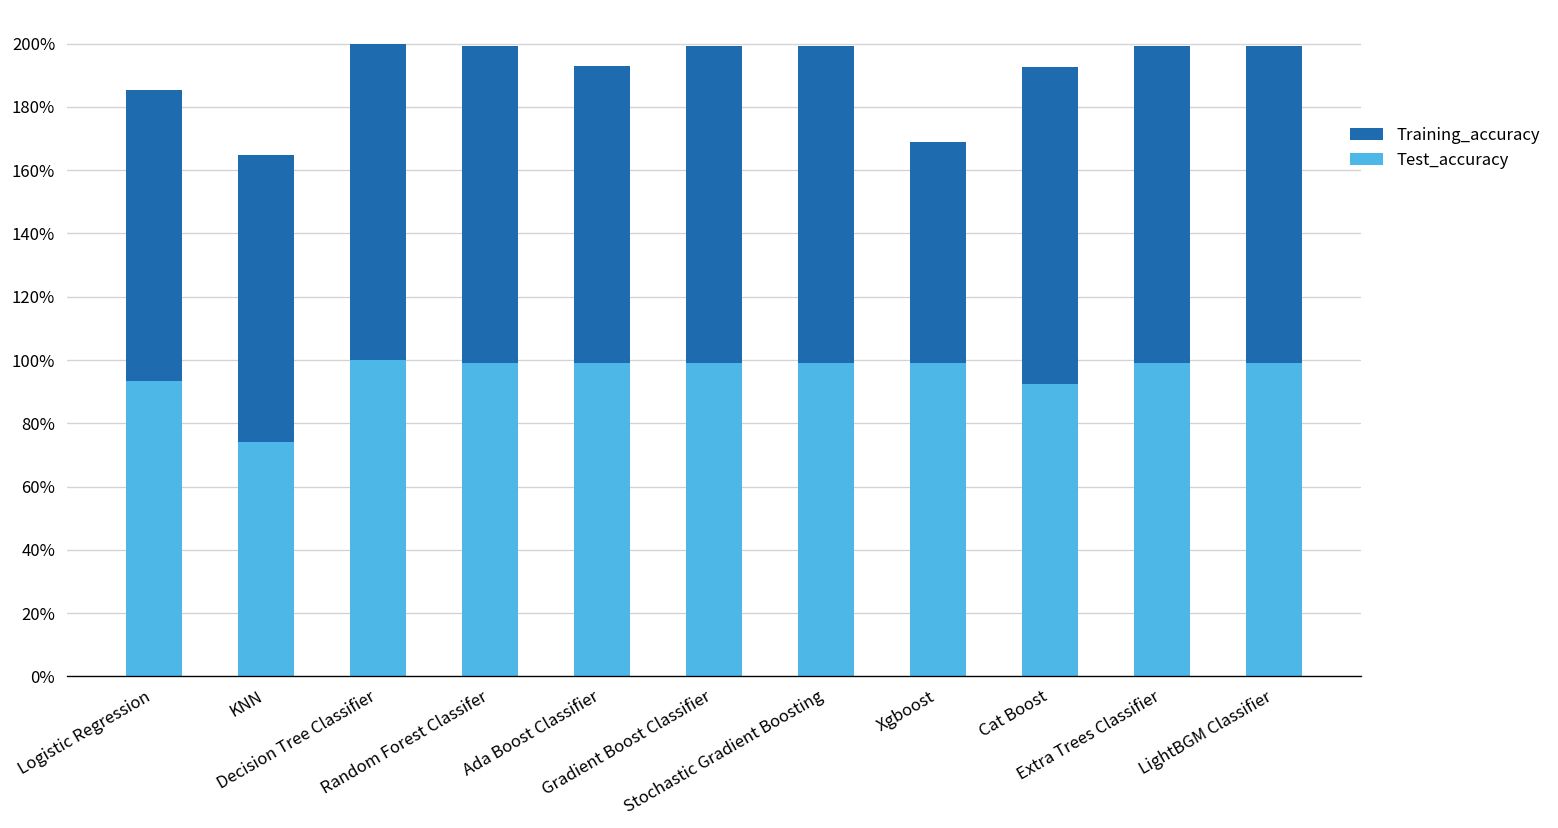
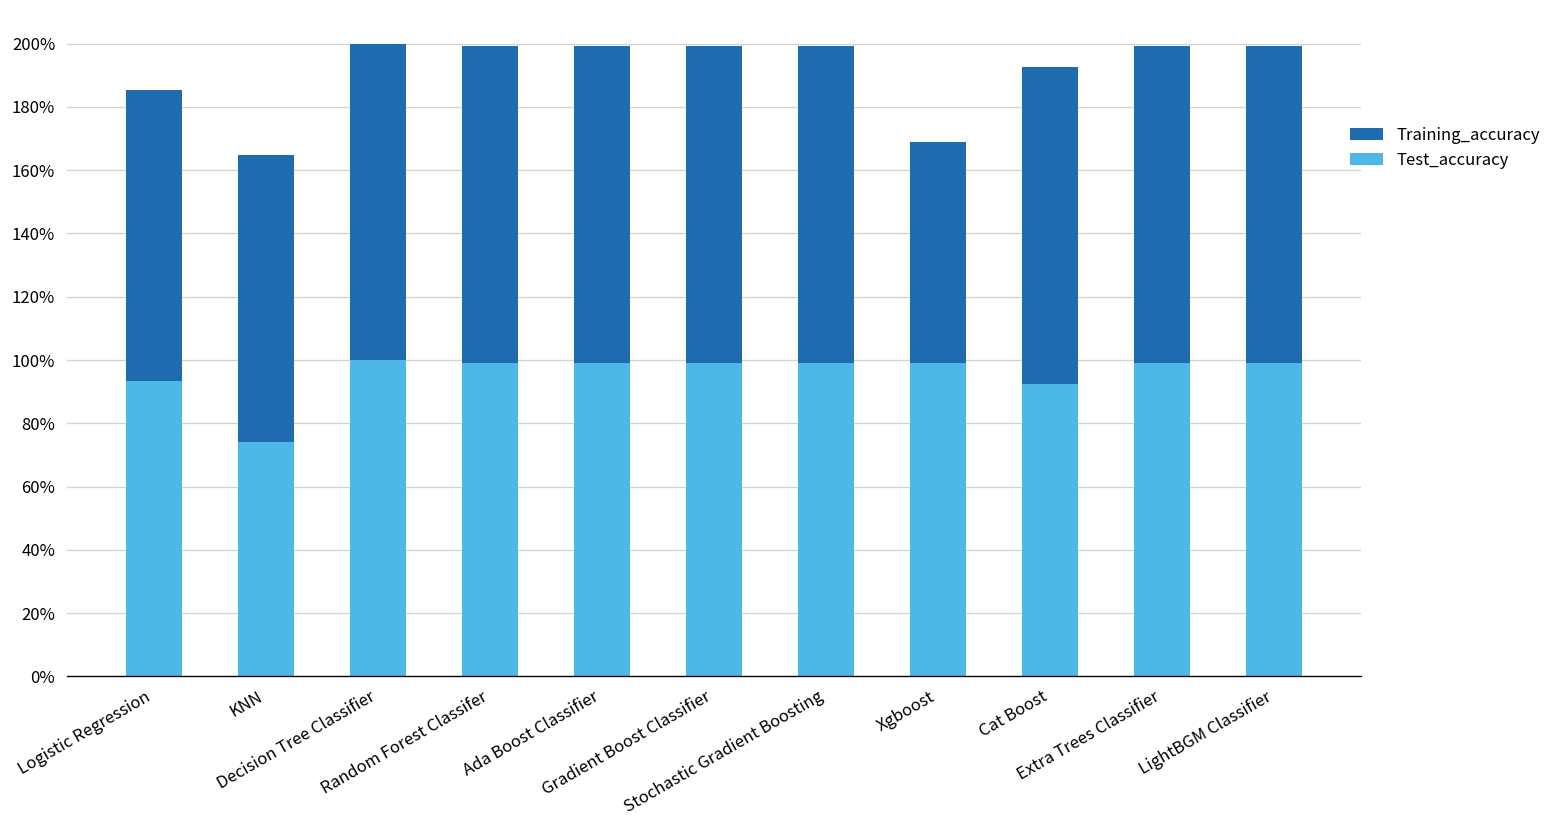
  {
    "Test_accuracy": {
      "Logistic Regression": "93%",
      "KNN": "74%",
      "Decision Tree Classifier": "100%",
      "Random Forest Classifer": "99%",
      "Ada Boost Classifier": "99%",
      "Gradient Boost Classifier": "99%",
      "Stochastic Gradient Boosting": "99%",
      "Xgboost": "99%",
      "Cat Boost": "92%",
      "Extra Trees Classifier": "99%",
      "LightBGM Classifier": "99%"
    },
    "Training_accuracy": {
      "Logistic Regression": "92%",
      "KNN": "91%",
      "Decision Tree Classifier": "100%",
      "Random Forest Classifer": "100%",
-     "Ada Boost Classifier": "94%",
+     "Ada Boost Classifier": "100%",
      "Gradient Boost Classifier": "100%",
      "Stochastic Gradient Boosting": "100%",
      "Xgboost": "70%",
      "Cat Boost": "100%",
      "Extra Trees Classifier": "100%",
      "LightBGM Classifier": "100%"
    }
  }
